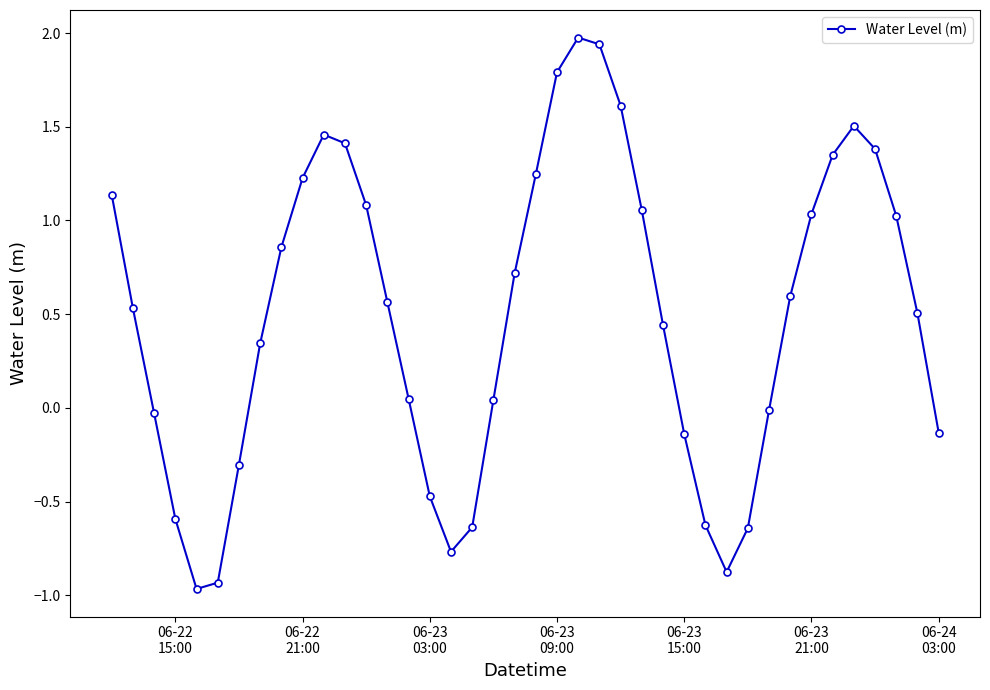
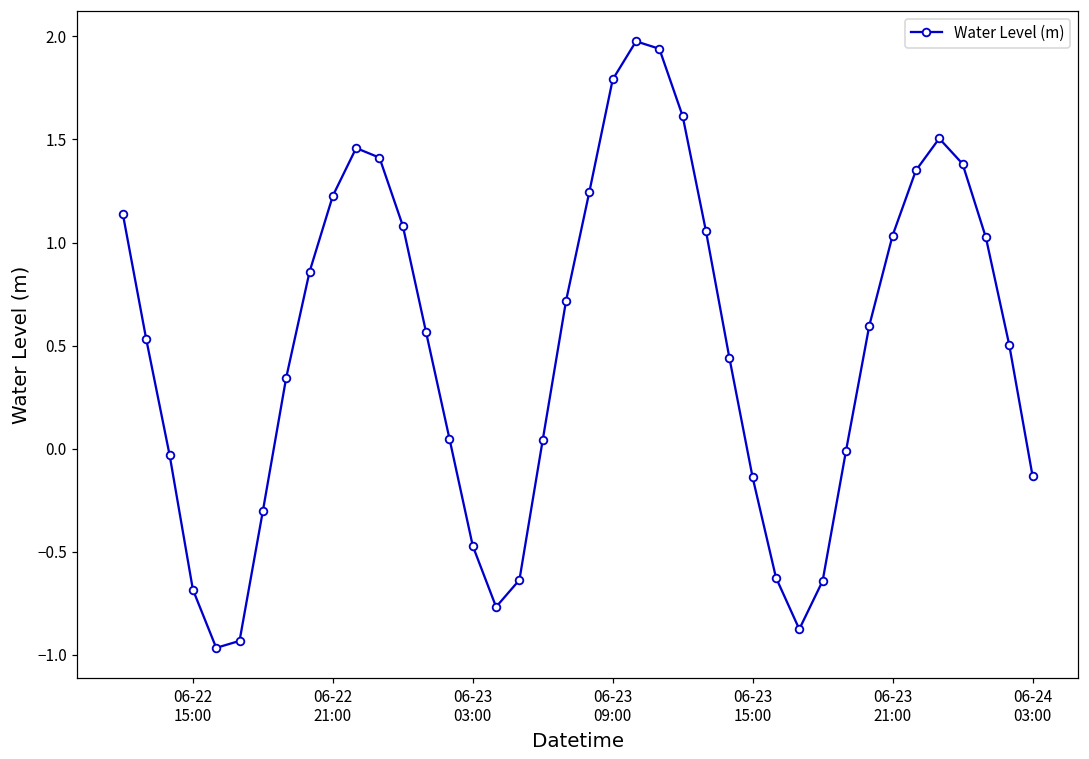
  {
-   "06-22 15:00": -0.59,
+   "06-22 15:00": -0.68,
    "06-22 21:00": 1.23,
    "06-23 03:00": -0.47,
    "06-23 09:00": 1.79,
    "06-23 15:00": -0.14,
    "06-23 21:00": 1.03,
    "06-24 03:00": -0.13
  }
